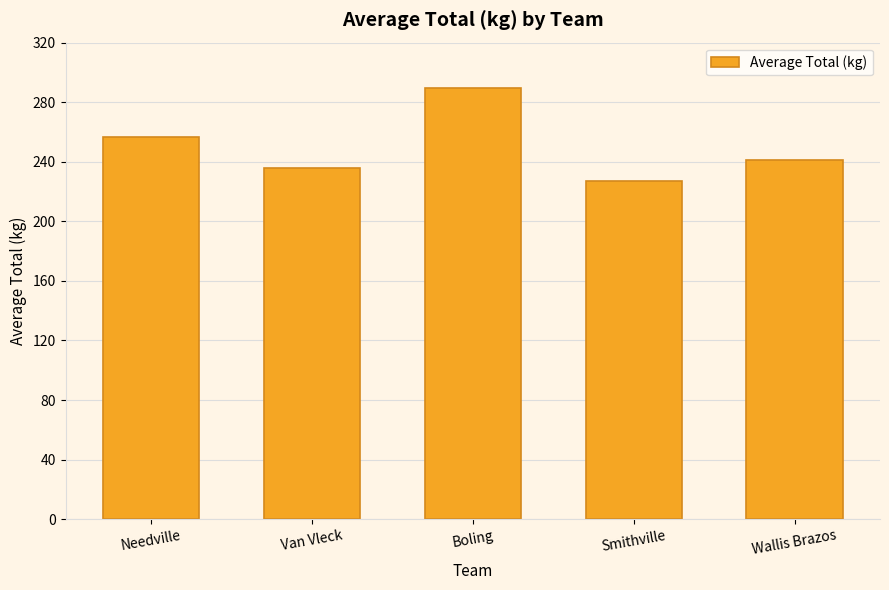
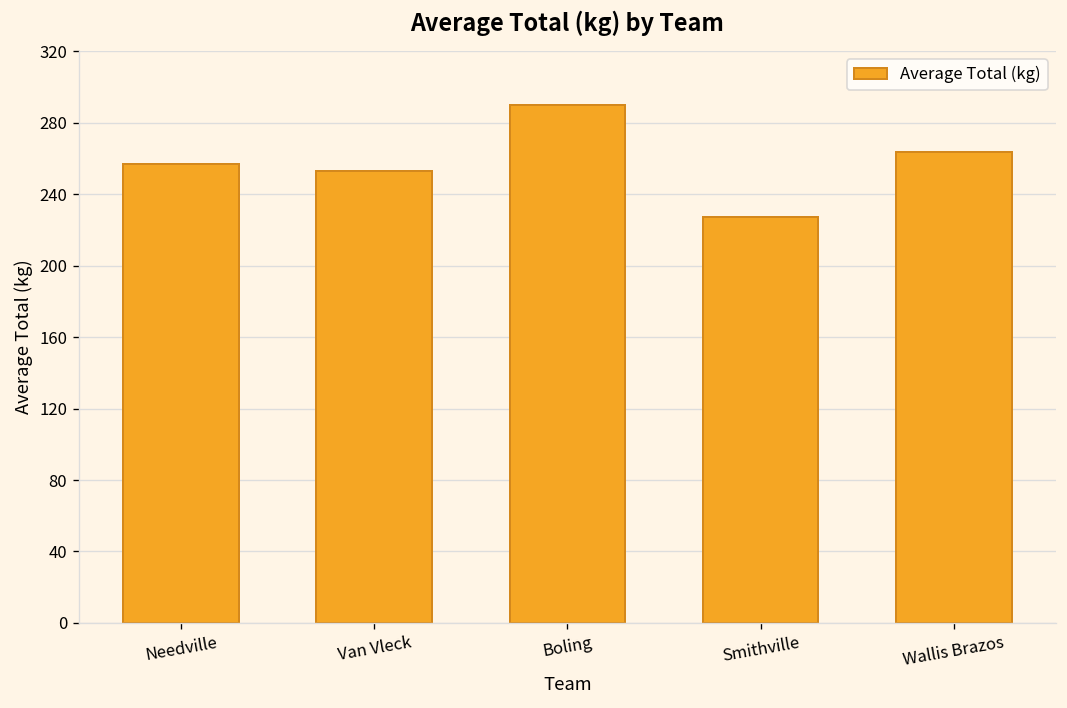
  {
    "Needville": 257,
-   "Van Vleck": 236,
+   "Van Vleck": 253,
    "Boling": 290,
    "Smithville": 227,
-   "Wallis Brazos": 241
+   "Wallis Brazos": 264
  }
